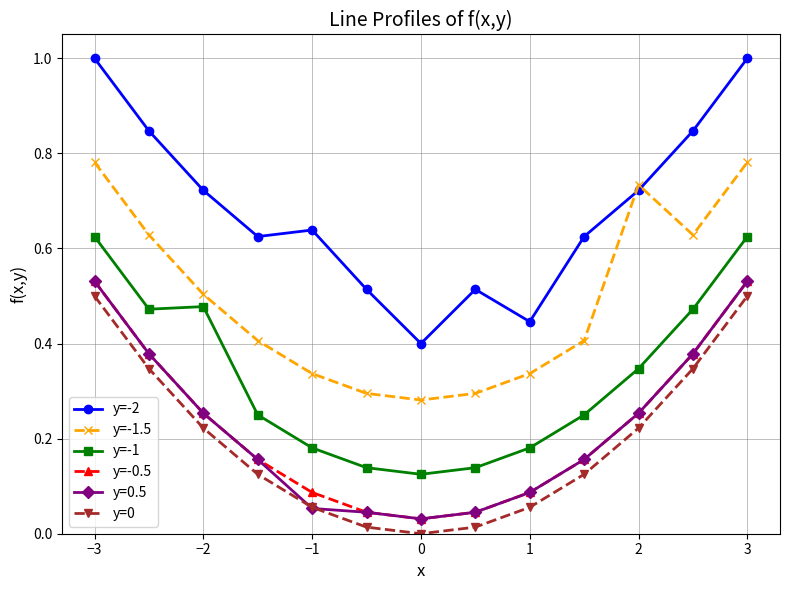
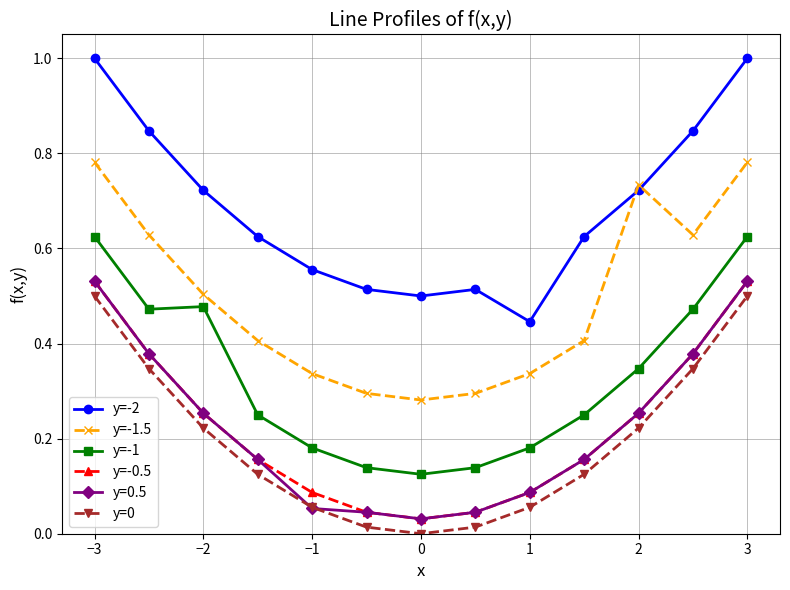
  {
    "y=-2": {
      "−3": 1.00,
      "−2": 0.72,
-     "−1": 0.64,
-     "0": 0.4,
+     "−1": 0.56,
+     "0": 0.5,
      "1": 0.45,
      "2": 0.72,
      "3": 1.00
    },
    "y=-1.5": {
      "−3": 0.78,
      "−2": 0.50,
      "−1": 0.34,
      "0": 0.28,
      "1": 0.34,
      "2": 0.73,
      "3": 0.78
    },
    "y=-1": {
      "−3": 0.63,
      "−2": 0.48,
      "−1": 0.18,
      "0": 0.13,
      "1": 0.18,
      "2": 0.35,
      "3": 0.63
    },
    "y=-0.5": {
      "−1": 0.09
    },
    "y=0": {
      "−3": 0.50,
      "−2": 0.22,
      "0": 0.00,
      "1": 0.06,
      "2": 0.22,
      "3": 0.50
    }
  }
